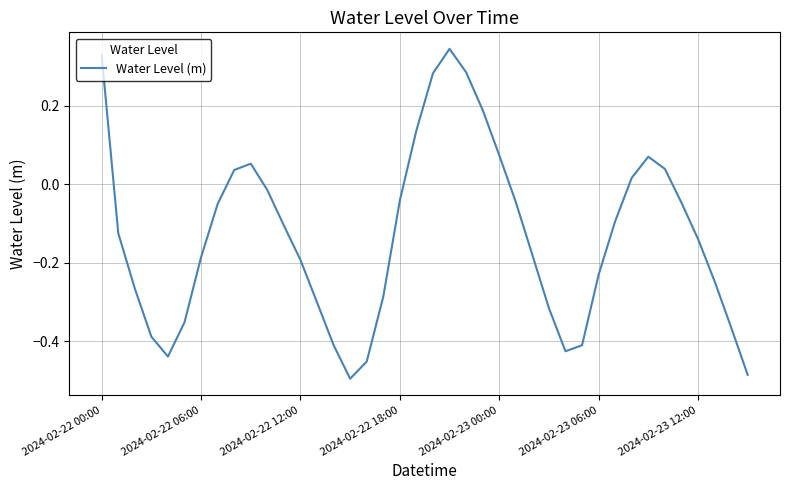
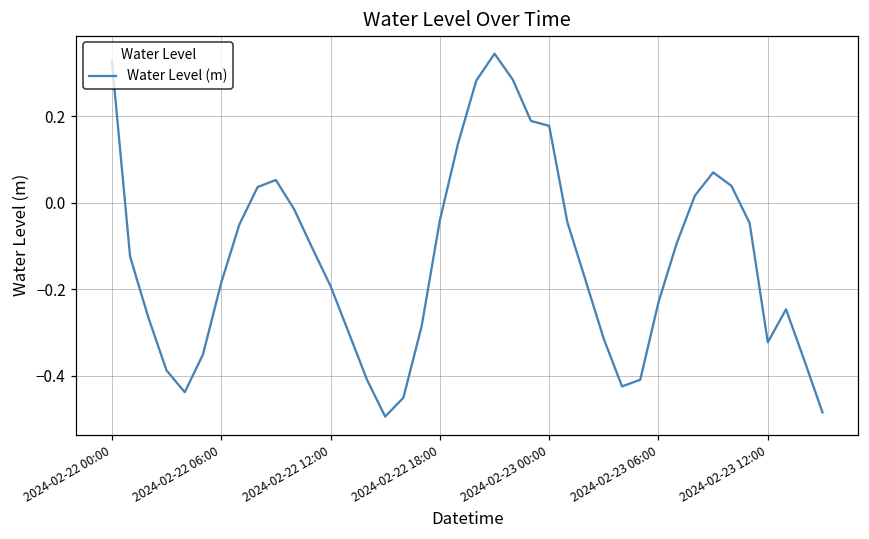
  {
    "2024-02-22 06:00": -0.19,
    "2024-02-22 12:00": -0.19,
    "2024-02-22 18:00": -0.04,
-   "2024-02-23 00:00": 0.07,
+   "2024-02-23 00:00": 0.18,
    "2024-02-23 06:00": -0.23,
-   "2024-02-23 12:00": -0.14
+   "2024-02-23 12:00": -0.32
  }
